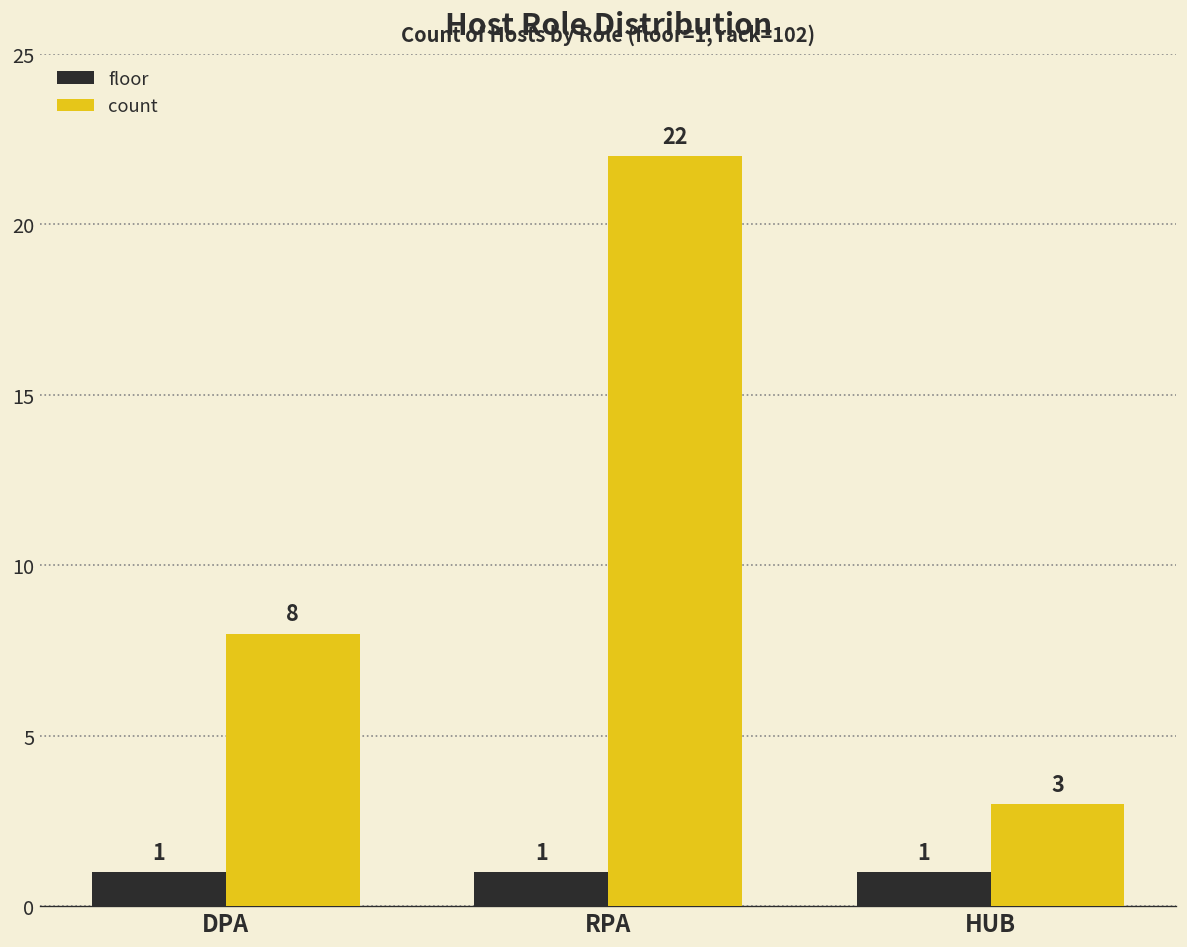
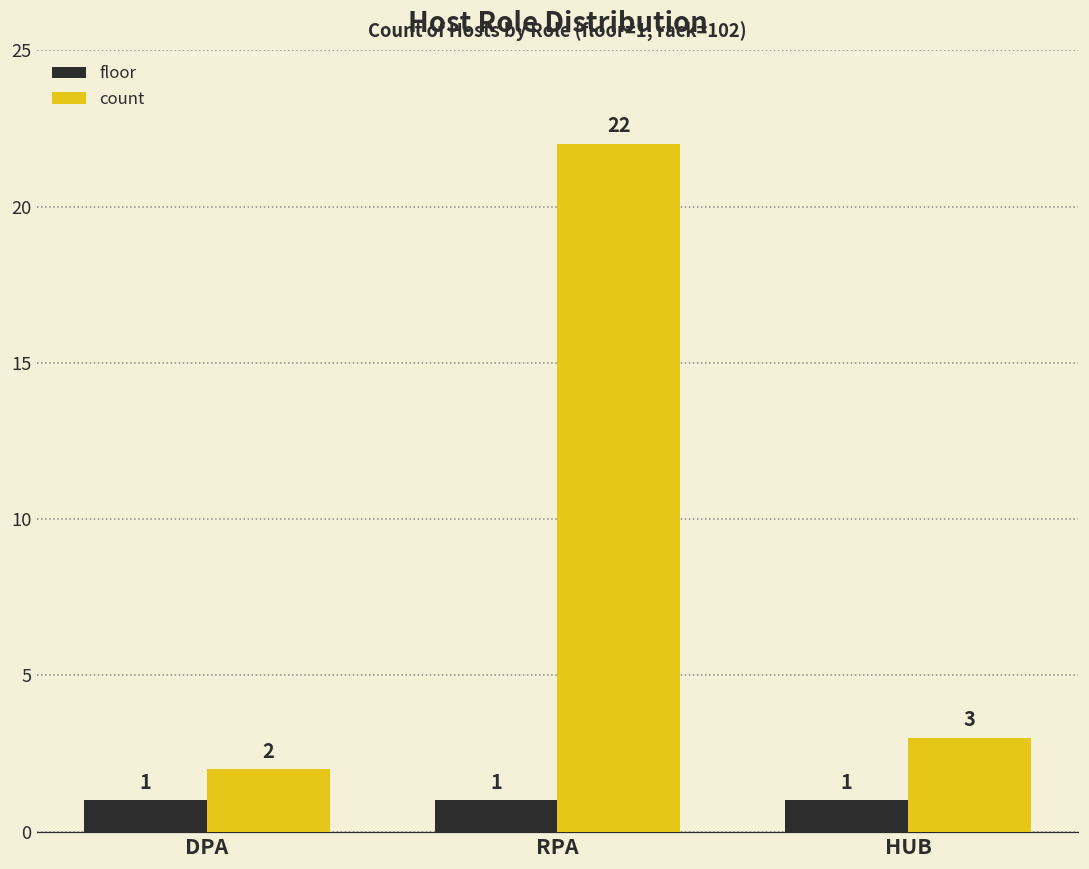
  {
    "floor": {
      "DPA": 1,
      "RPA": 1,
      "HUB": 1
    },
    "count": {
-     "DPA": 8,
+     "DPA": 2,
      "RPA": 22,
      "HUB": 3
    }
  }
